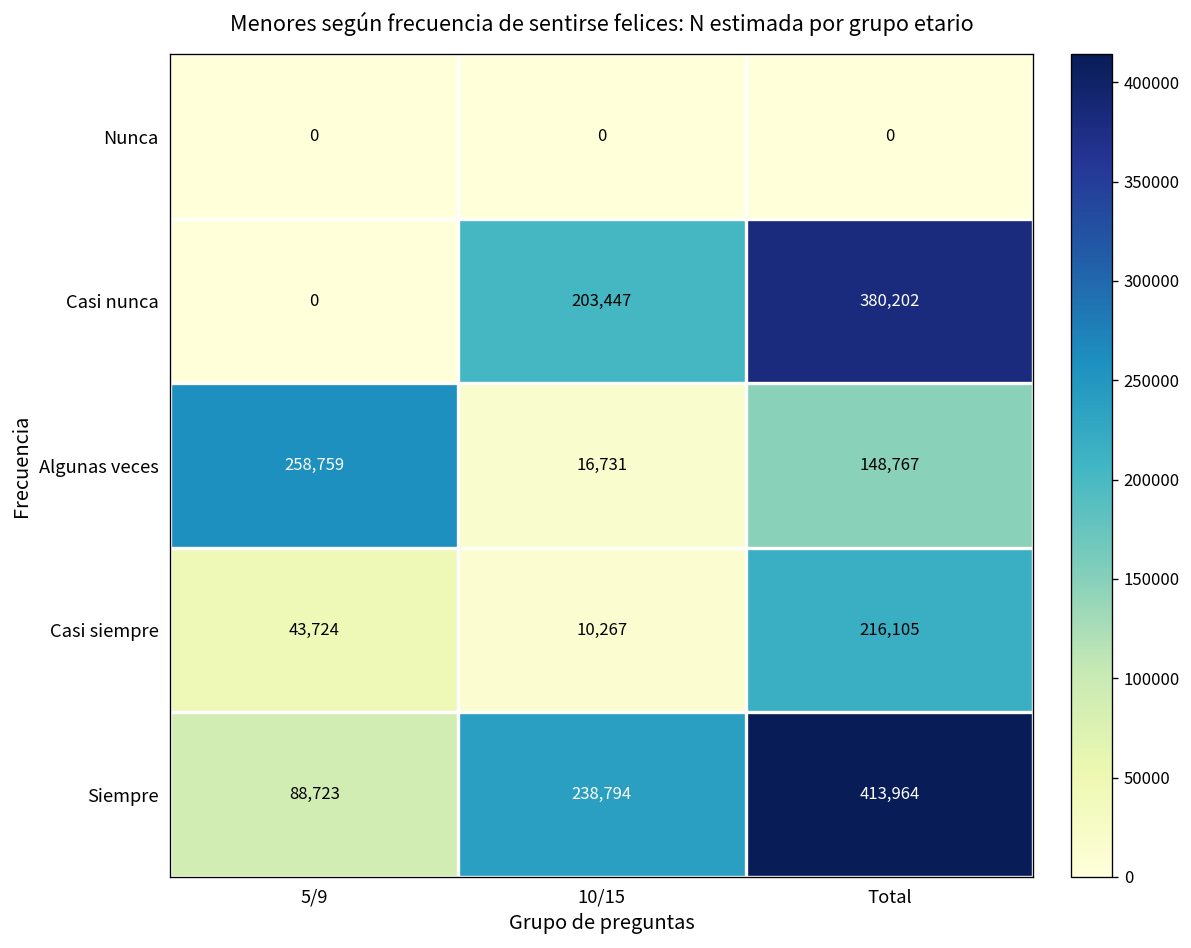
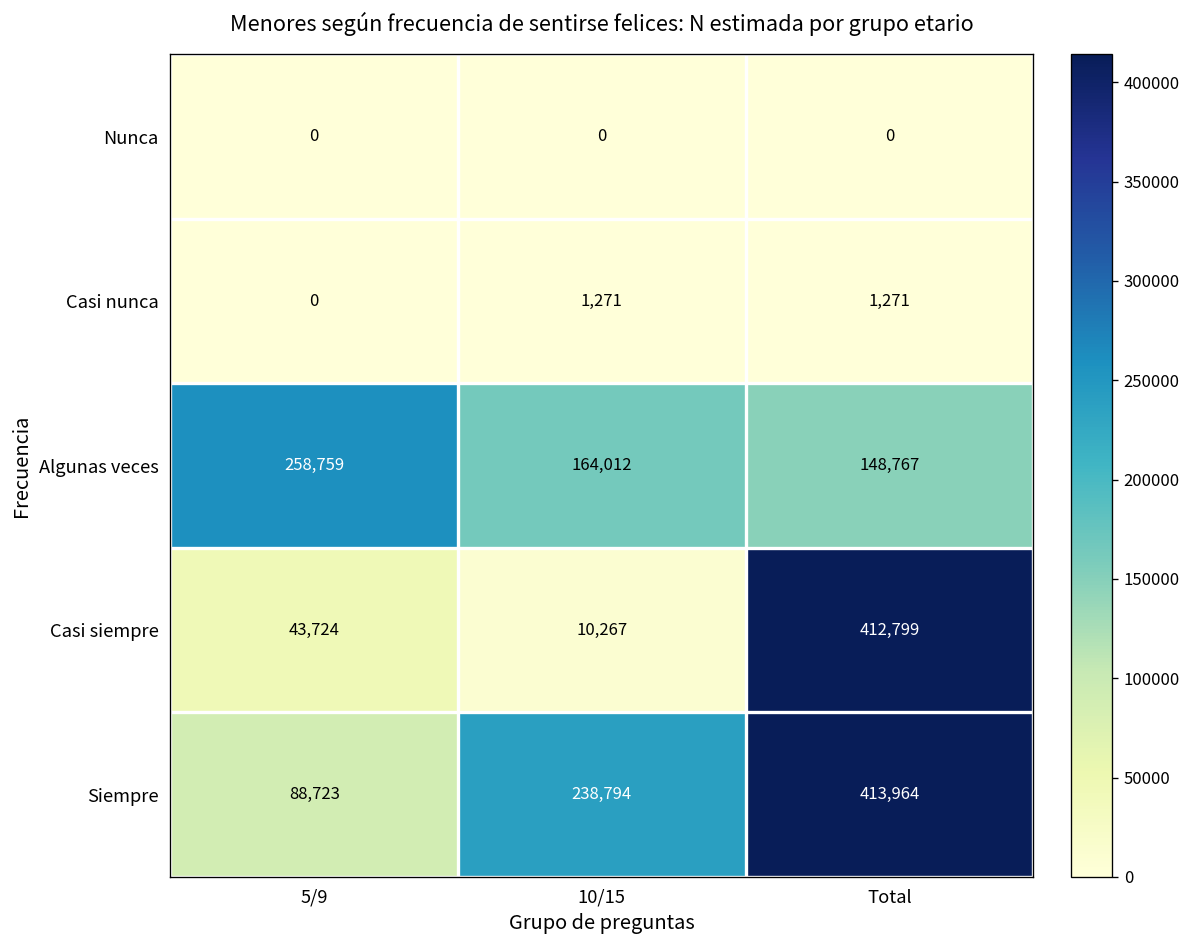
  {
    "Nunca": {
      "5/9": "0",
      "10/15": "0",
      "Total": "0"
    },
    "Casi nunca": {
      "5/9": "0",
-     "10/15": "203,447",
-     "Total": "380,202"
+     "10/15": "1,271",
+     "Total": "1,271"
    },
    "Algunas veces": {
      "5/9": "258,759",
-     "10/15": "16,731",
+     "10/15": "164,012",
      "Total": "148,767"
    },
    "Casi siempre": {
      "5/9": "43,724",
      "10/15": "10,267",
-     "Total": "216,105"
+     "Total": "412,799"
    },
    "Siempre": {
      "5/9": "88,723",
      "10/15": "238,794",
      "Total": "413,964"
    }
  }
